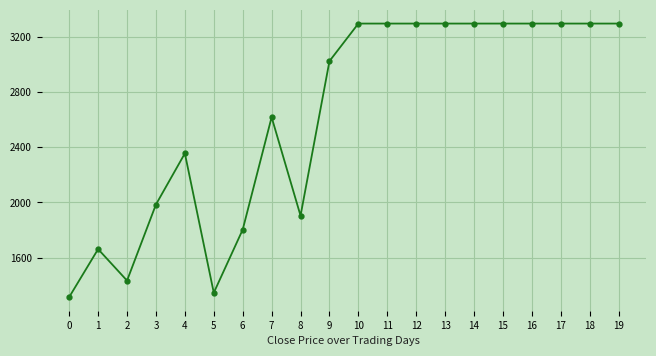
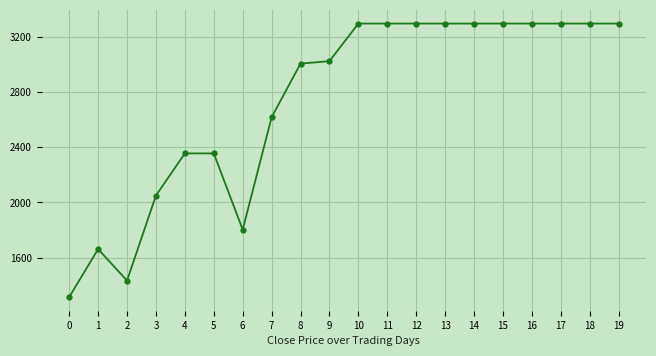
  {
    "0": 1320,
    "1": 1660,
    "2": 1430,
-   "3": 1990,
+   "3": 2050,
    "4": 2360,
-   "5": 1350,
+   "5": 2360,
    "6": 1800,
    "7": 2620,
-   "8": 1900,
+   "8": 3010,
    "9": 3020,
    "10": 3300,
    "11": 3300,
    "12": 3300,
    "13": 3300,
    "14": 3300,
    "15": 3300,
    "16": 3300,
    "17": 3300,
    "18": 3300,
    "19": 3300
  }
